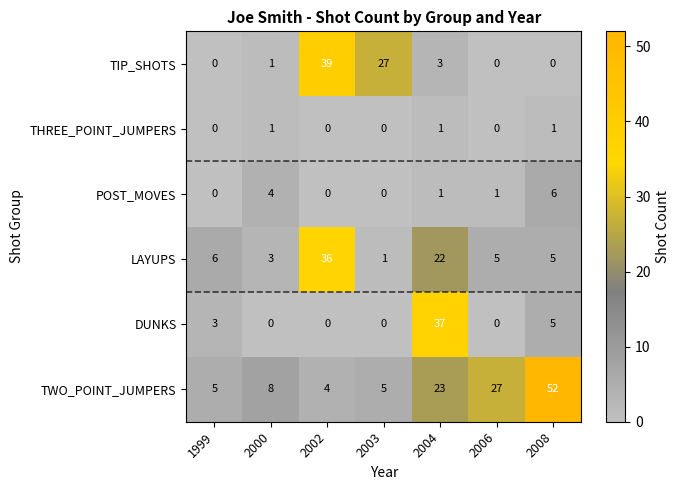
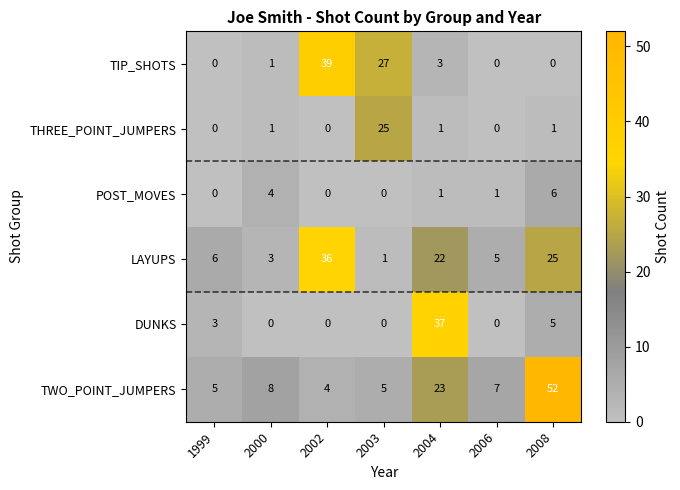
  {
    "TIP_SHOTS": {
      "1999": 0,
      "2000": 1,
      "2002": 39,
      "2003": 27,
      "2004": 3,
      "2006": 0,
      "2008": 0
    },
    "THREE_POINT_JUMPERS": {
      "1999": 0,
      "2000": 1,
      "2002": 0,
-     "2003": 0,
+     "2003": 25,
      "2004": 1,
      "2006": 0,
      "2008": 1
    },
    "POST_MOVES": {
      "1999": 0,
      "2000": 4,
      "2002": 0,
      "2003": 0,
      "2004": 1,
      "2006": 1,
      "2008": 6
    },
    "LAYUPS": {
      "1999": 6,
      "2000": 3,
      "2002": 36,
      "2003": 1,
      "2004": 22,
      "2006": 5,
-     "2008": 5
+     "2008": 25
    },
    "DUNKS": {
      "1999": 3,
      "2000": 0,
      "2002": 0,
      "2003": 0,
      "2004": 37,
      "2006": 0,
      "2008": 5
    },
    "TWO_POINT_JUMPERS": {
      "1999": 5,
      "2000": 8,
      "2002": 4,
      "2003": 5,
      "2004": 23,
-     "2006": 27,
+     "2006": 7,
      "2008": 52
    }
  }
